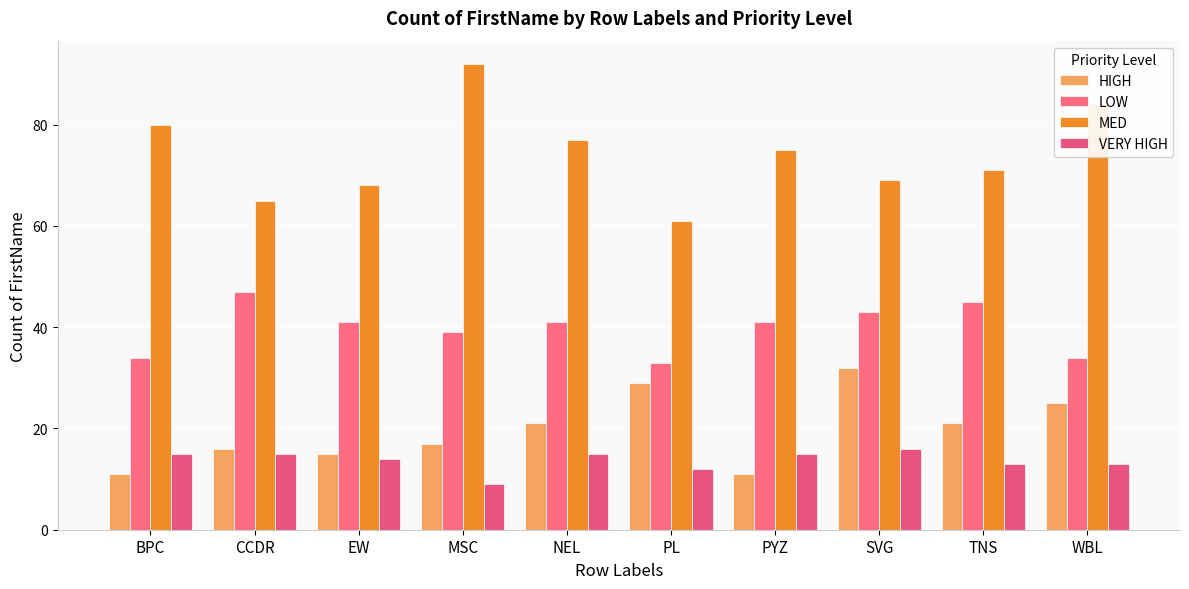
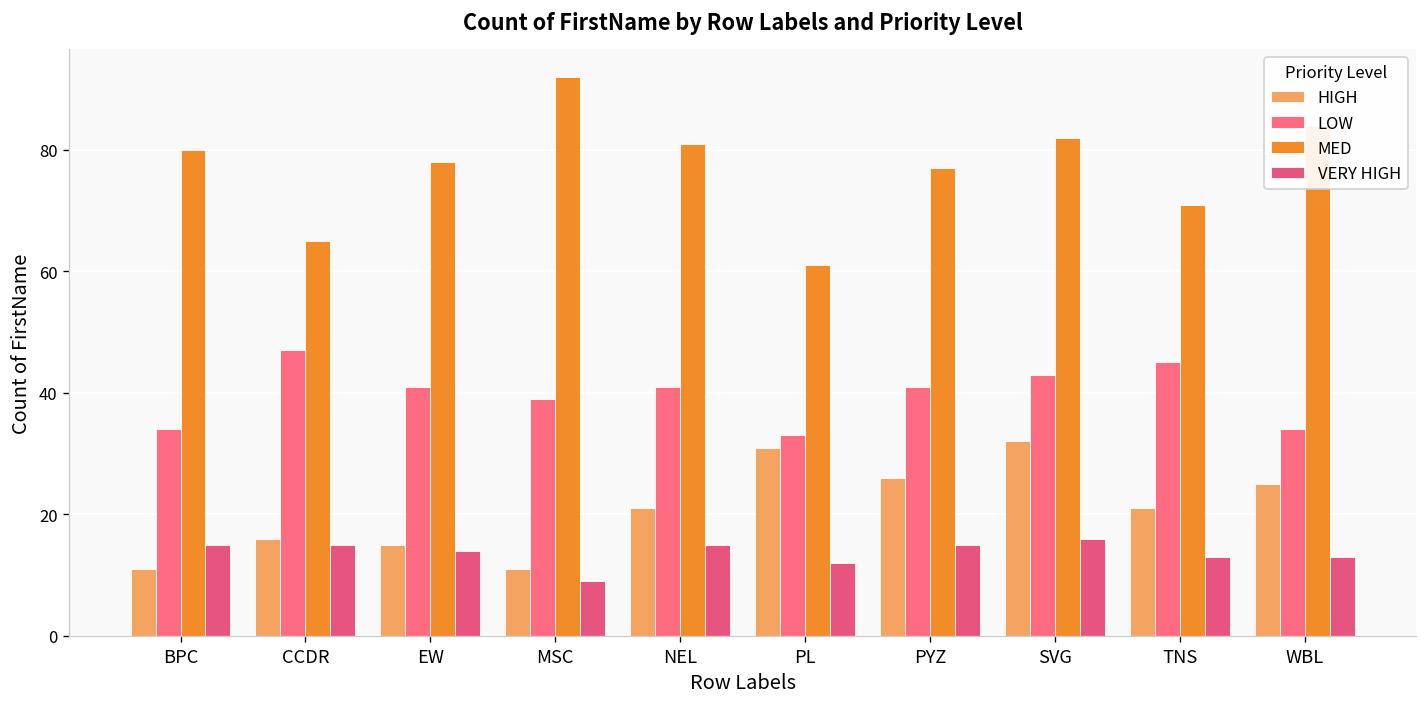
  {
    "HIGH": {
      "BPC": 11,
      "CCDR": 16,
      "EW": 15,
-     "MSC": 17,
+     "MSC": 11,
      "NEL": 21,
-     "PL": 29,
-     "PYZ": 11,
+     "PL": 31,
+     "PYZ": 26,
      "SVG": 32,
      "TNS": 21,
      "WBL": 25
    },
    "MED": {
      "BPC": 80,
      "CCDR": 65,
-     "EW": 68,
+     "EW": 78,
      "MSC": 92,
-     "NEL": 77,
+     "NEL": 81,
      "PL": 61,
-     "PYZ": 75,
-     "SVG": 69,
+     "PYZ": 77,
+     "SVG": 82,
      "TNS": 71
    }
  }
